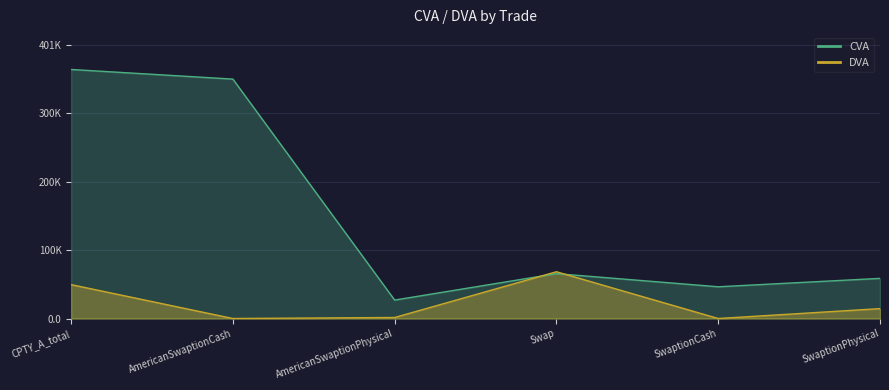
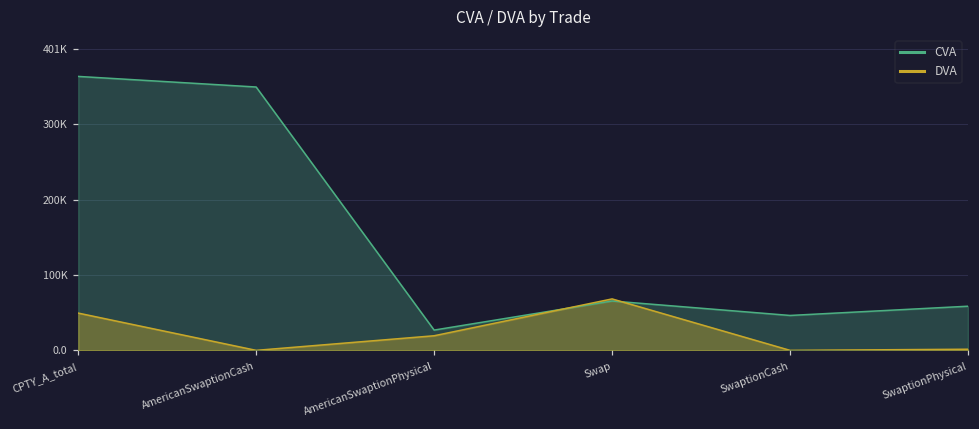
  {
    "CVA": {
      "CPTY_A_total": 360000,
      "AmericanSwaptionCash": 350000,
      "AmericanSwaptionPhysical": 30000,
      "SwaptionCash": 50000,
      "SwaptionPhysical": 60000
    },
    "DVA": {
      "CPTY_A_total": 50000,
      "AmericanSwaptionCash": 0,
-     "AmericanSwaptionPhysical": 0,
+     "AmericanSwaptionPhysical": 20000,
      "SwaptionCash": 0,
-     "SwaptionPhysical": 10000
+     "SwaptionPhysical": 0
    }
  }
